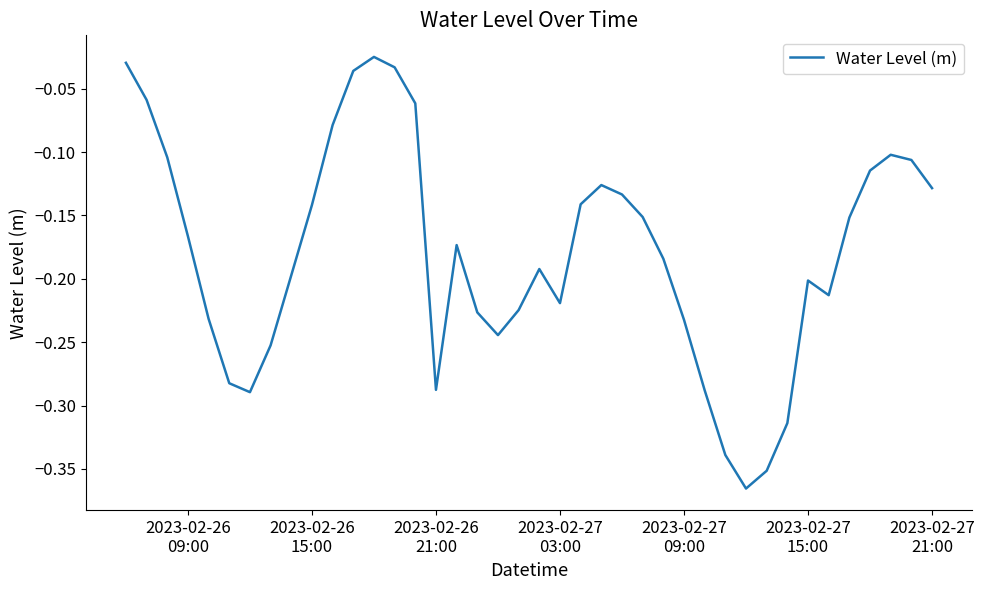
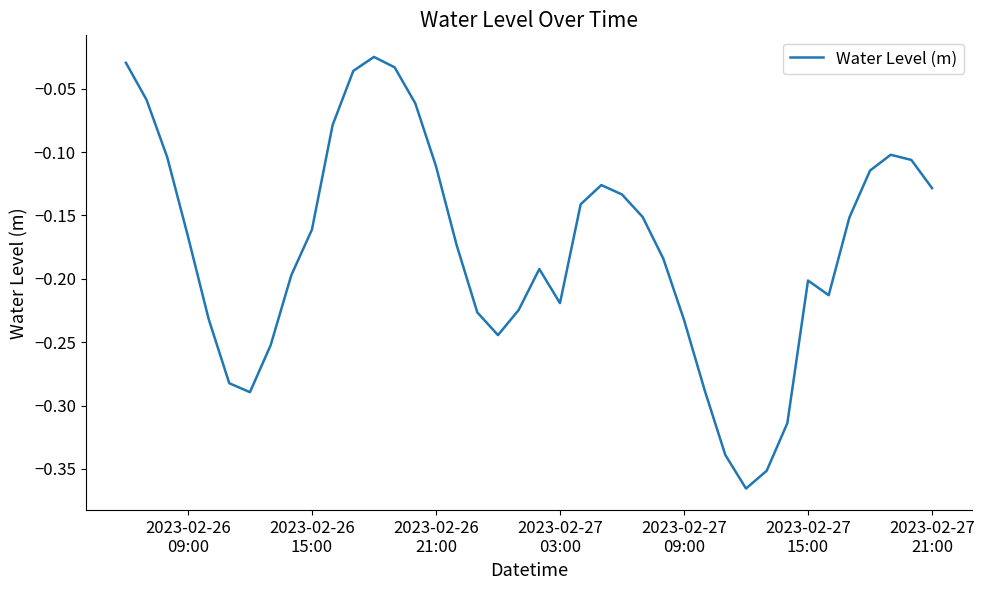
  {
    "2023-02-26 09:00": -0.166,
-   "2023-02-26 15:00": -0.142,
-   "2023-02-26 21:00": -0.288,
+   "2023-02-26 15:00": -0.161,
+   "2023-02-26 21:00": -0.111,
    "2023-02-27 03:00": -0.219,
    "2023-02-27 09:00": -0.232,
    "2023-02-27 15:00": -0.201,
    "2023-02-27 21:00": -0.128
  }
